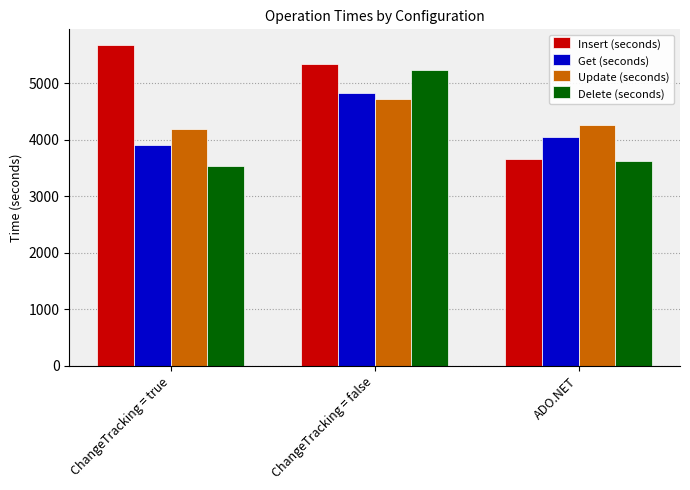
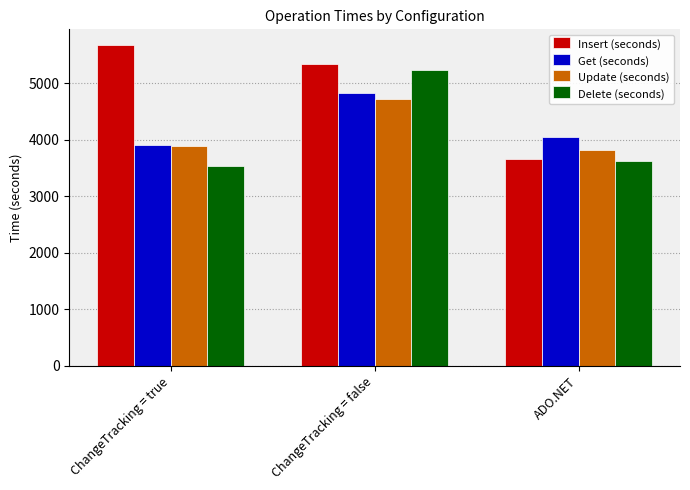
  {
    "Insert (seconds)": {
      "ChangeTracking = true": 5700,
      "ChangeTracking = false": 5300,
      "ADO.NET": 3700
    },
    "Get (seconds)": {
      "ChangeTracking = true": 3900,
      "ChangeTracking = false": 4800,
      "ADO.NET": 4100
    },
    "Update (seconds)": {
-     "ChangeTracking = true": 4200,
+     "ChangeTracking = true": 3900,
      "ChangeTracking = false": 4700,
-     "ADO.NET": 4300
+     "ADO.NET": 3800
    },
    "Delete (seconds)": {
      "ChangeTracking = true": 3500,
      "ChangeTracking = false": 5200,
      "ADO.NET": 3600
    }
  }
